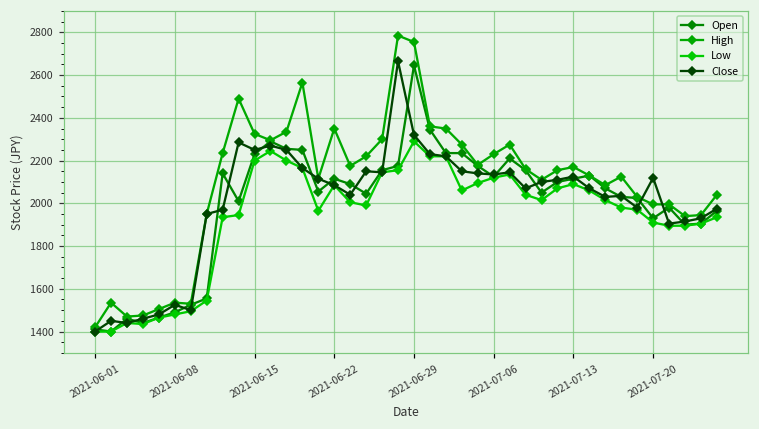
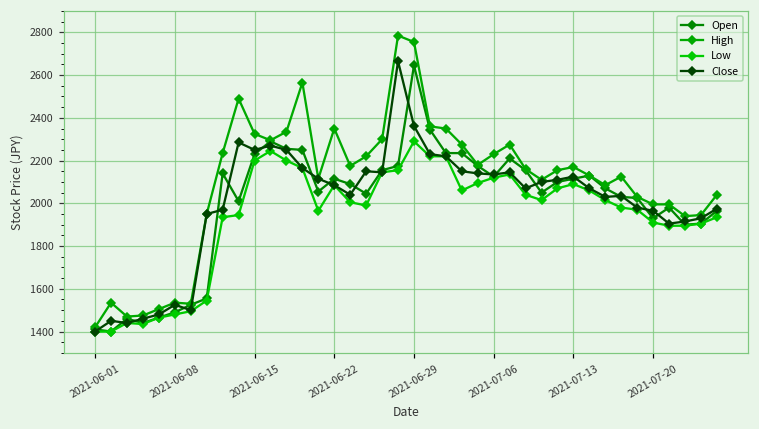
  {
    "Close": {
      "2021-06-15": 2250,
-     "2021-06-29": 2320,
-     "2021-07-20": 2120
+     "2021-06-29": 2360,
+     "2021-07-20": 1970
    }
  }
